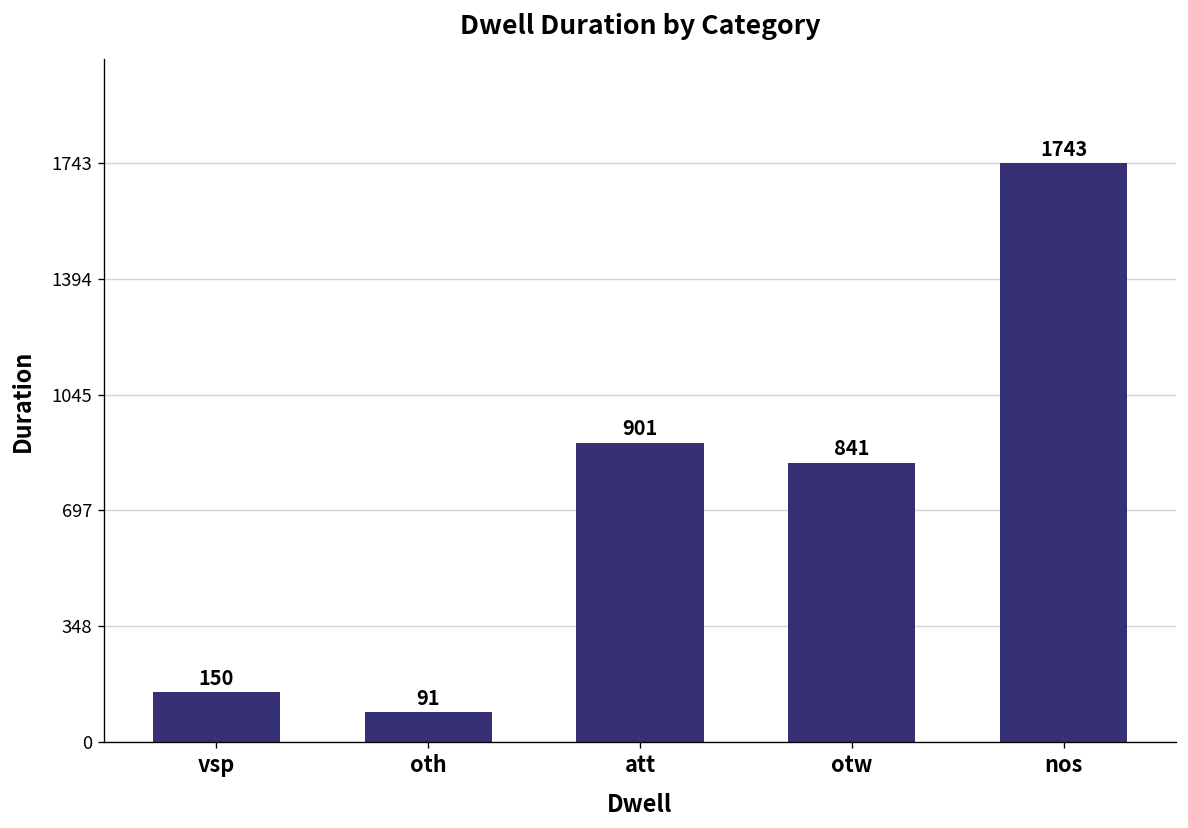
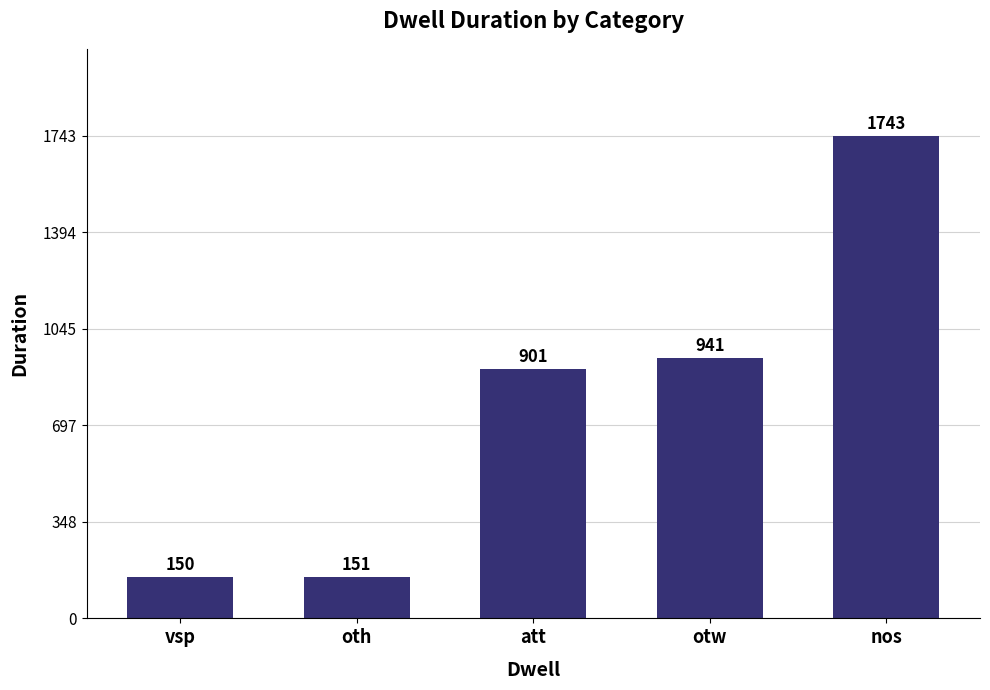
  {
    "vsp": 150,
-   "oth": 91,
+   "oth": 151,
    "att": 901,
-   "otw": 841,
+   "otw": 941,
    "nos": 1743
  }
